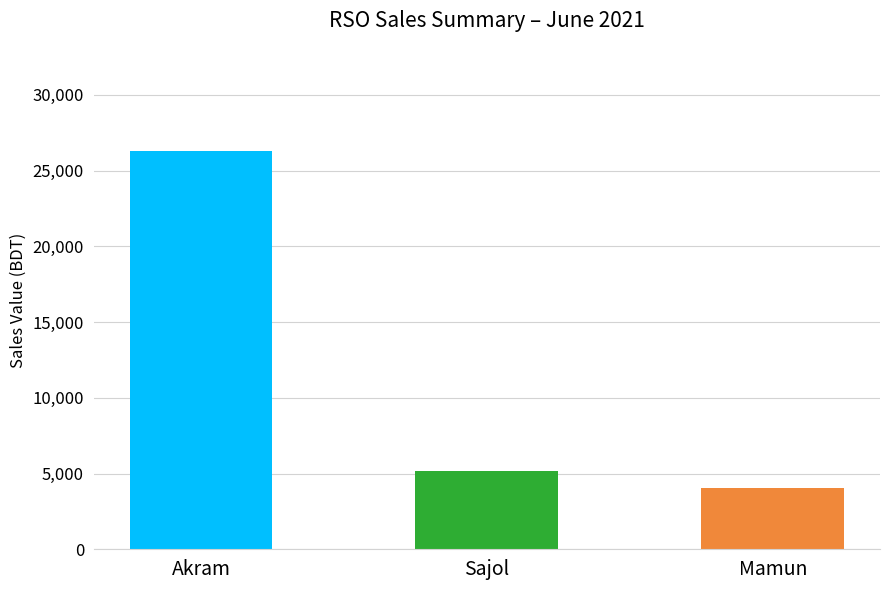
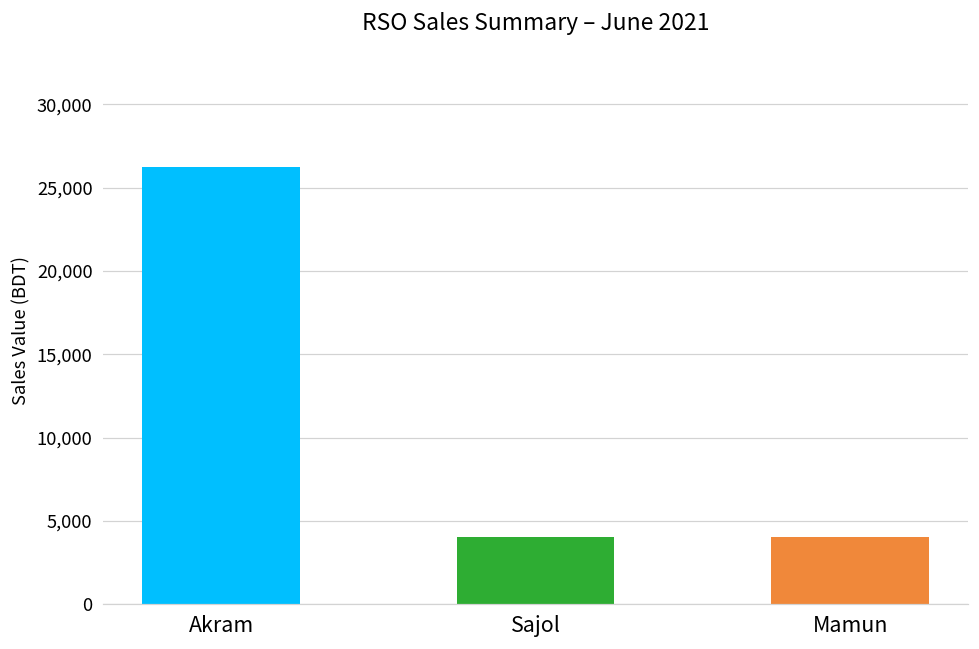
  {
    "Akram": "26,300",
-   "Sajol": "5,100",
+   "Sajol": "4,000",
    "Mamun": "4,000"
  }
